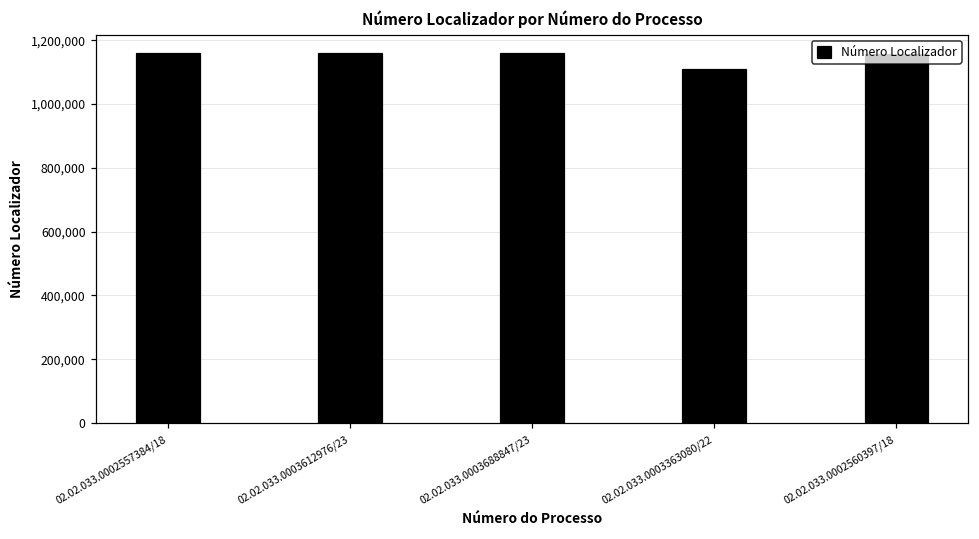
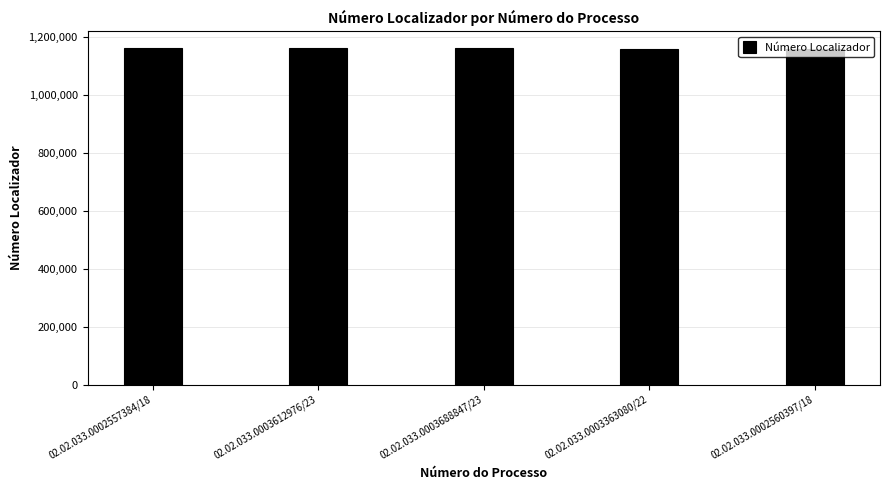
  {
    "02.02.033.0002557384/18": "1,160,000",
    "02.02.033.0003612976/23": "1,160,000",
    "02.02.033.0003688847/23": "1,160,000",
-   "02.02.033.0003363080/22": "1,110,000"
+   "02.02.033.0003363080/22": "1,160,000"
  }
